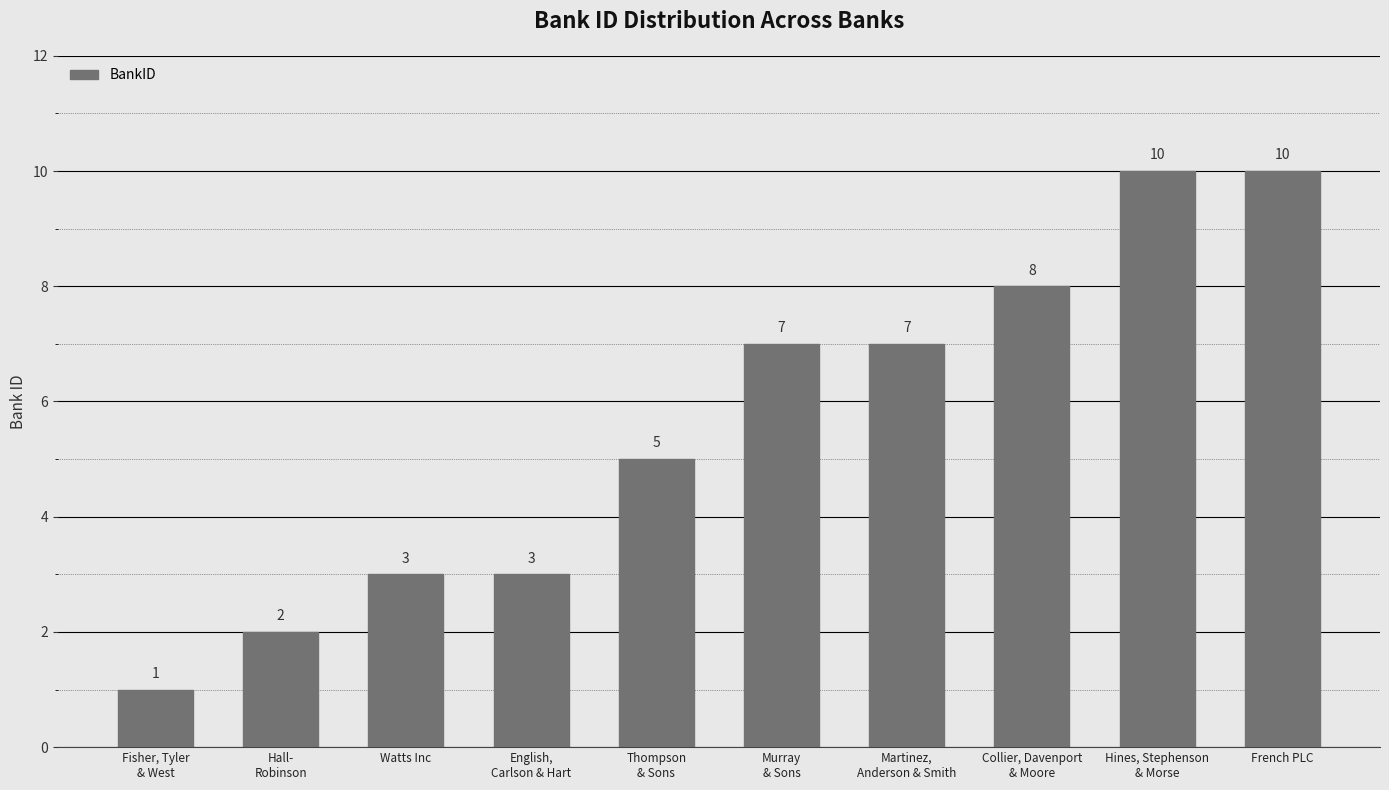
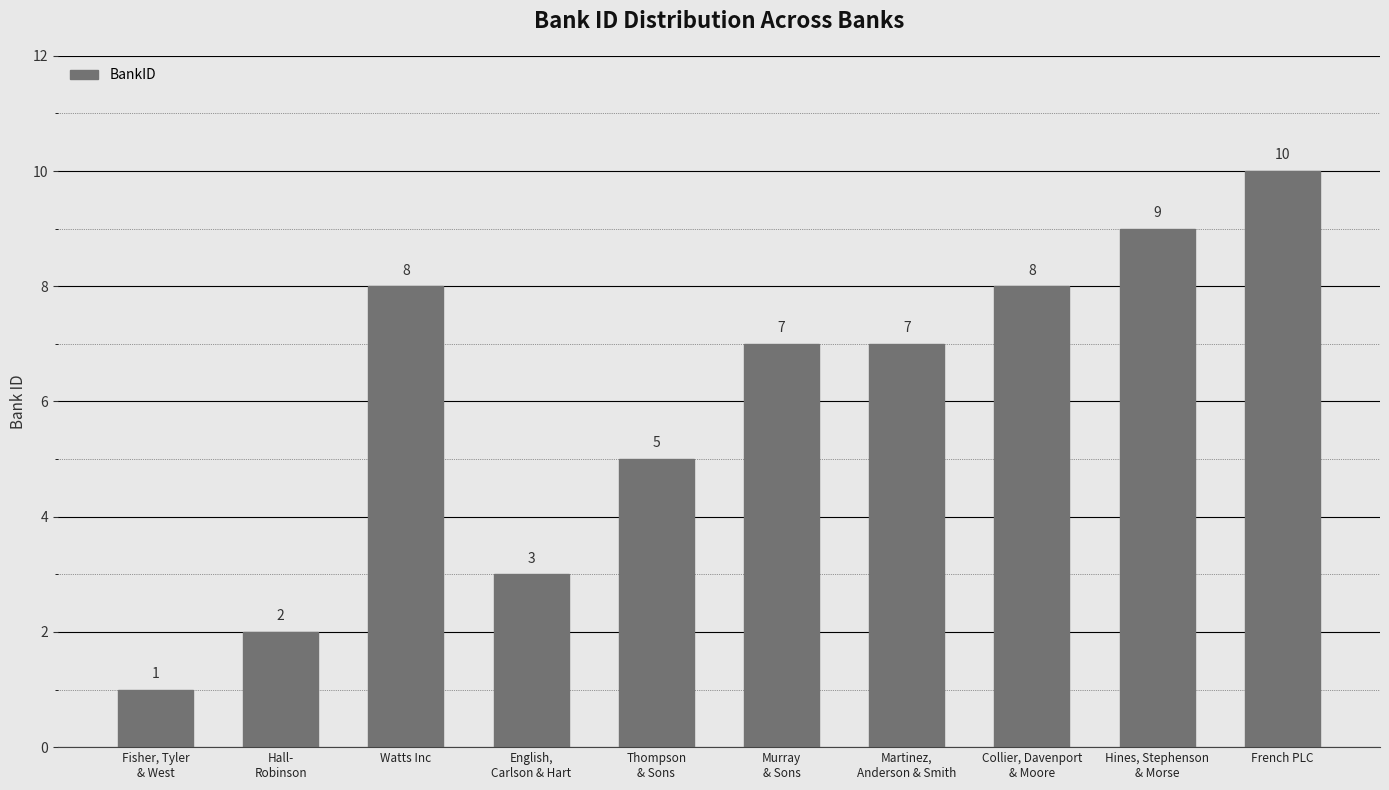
  {
    "Fisher, Tyler & West": 1,
    "Hall- Robinson": 2,
-   "Watts Inc": 3,
+   "Watts Inc": 8,
    "English, Carlson & Hart": 3,
    "Thompson & Sons": 5,
    "Murray & Sons": 7,
    "Martinez, Anderson & Smith": 7,
    "Collier, Davenport & Moore": 8,
-   "Hines, Stephenson & Morse": 10,
+   "Hines, Stephenson & Morse": 9,
    "French PLC": 10
  }
